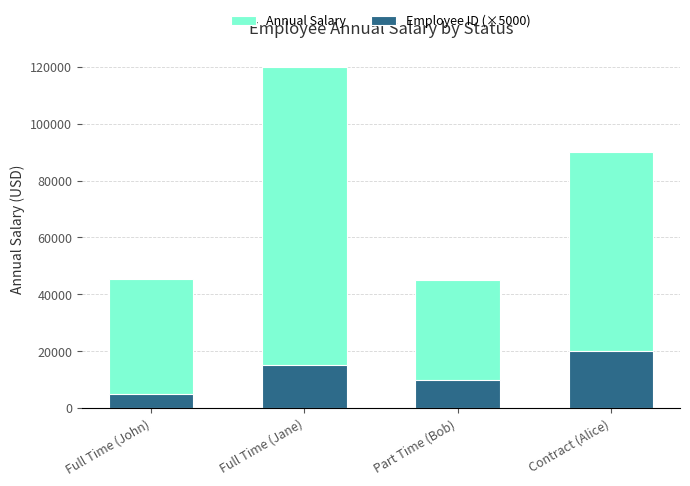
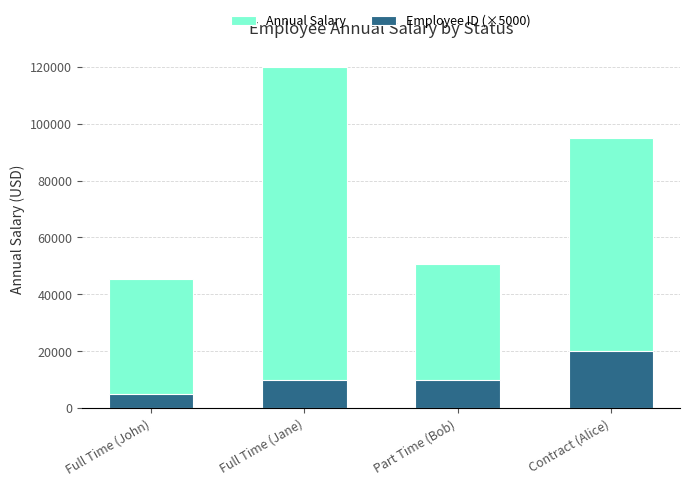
  {
    "Annual Salary": {
      "Full Time (John)": 46000,
      "Full Time (Jane)": 120000,
-     "Part Time (Bob)": 45000,
-     "Contract (Alice)": 90000
+     "Part Time (Bob)": 51000,
+     "Contract (Alice)": 95000
    },
    "Employee ID (×5000)": {
-     "Full Time (Jane)": 15000
+     "Full Time (Jane)": 10000
    }
  }
